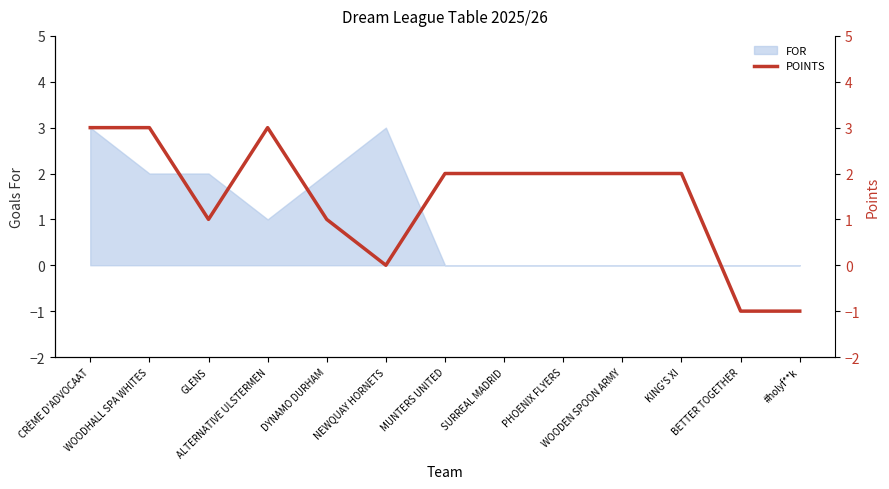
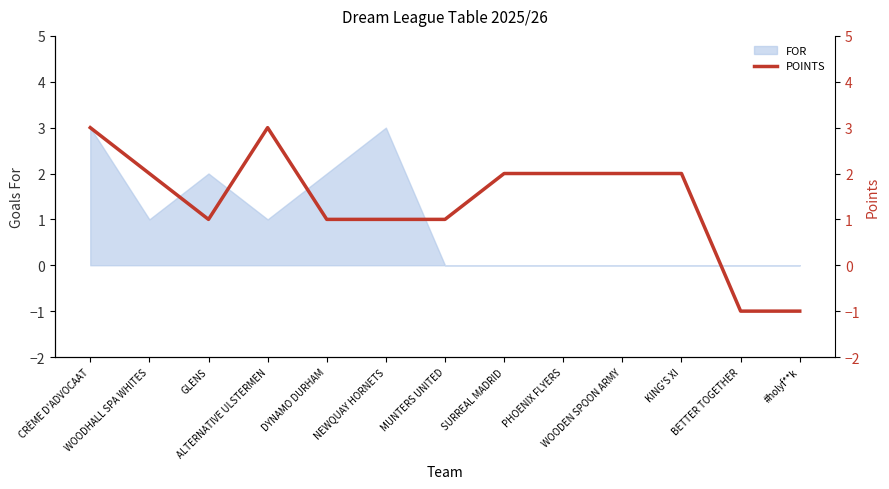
  {
    "FOR": {
      "CRÈME D'ADVOCAAT": 3,
-     "WOODHALL SPA WHITES": 2,
+     "WOODHALL SPA WHITES": 1,
      "GLENS": 2,
      "ALTERNATIVE ULSTERMEN": 1,
      "DYNAMO DURHAM": 2,
      "NEWQUAY HORNETS": 3,
      "MUNTERS UNITED": 0,
      "SURREAL MADRID": 0,
      "PHOENIX FLYERS": 0,
      "WOODEN SPOON ARMY": 0,
      "KING'S XI": 0,
      "BETTER TOGETHER": 0,
      "#holyf**k": 0
    },
    "POINTS": {
      "CRÈME D'ADVOCAAT": 3,
-     "WOODHALL SPA WHITES": 3,
+     "WOODHALL SPA WHITES": 2,
      "GLENS": 1,
      "ALTERNATIVE ULSTERMEN": 3,
      "DYNAMO DURHAM": 1,
-     "NEWQUAY HORNETS": 0,
-     "MUNTERS UNITED": 2,
+     "NEWQUAY HORNETS": 1,
+     "MUNTERS UNITED": 1,
      "SURREAL MADRID": 2,
      "PHOENIX FLYERS": 2,
      "WOODEN SPOON ARMY": 2,
      "KING'S XI": 2,
      "BETTER TOGETHER": -1,
      "#holyf**k": -1
    }
  }
